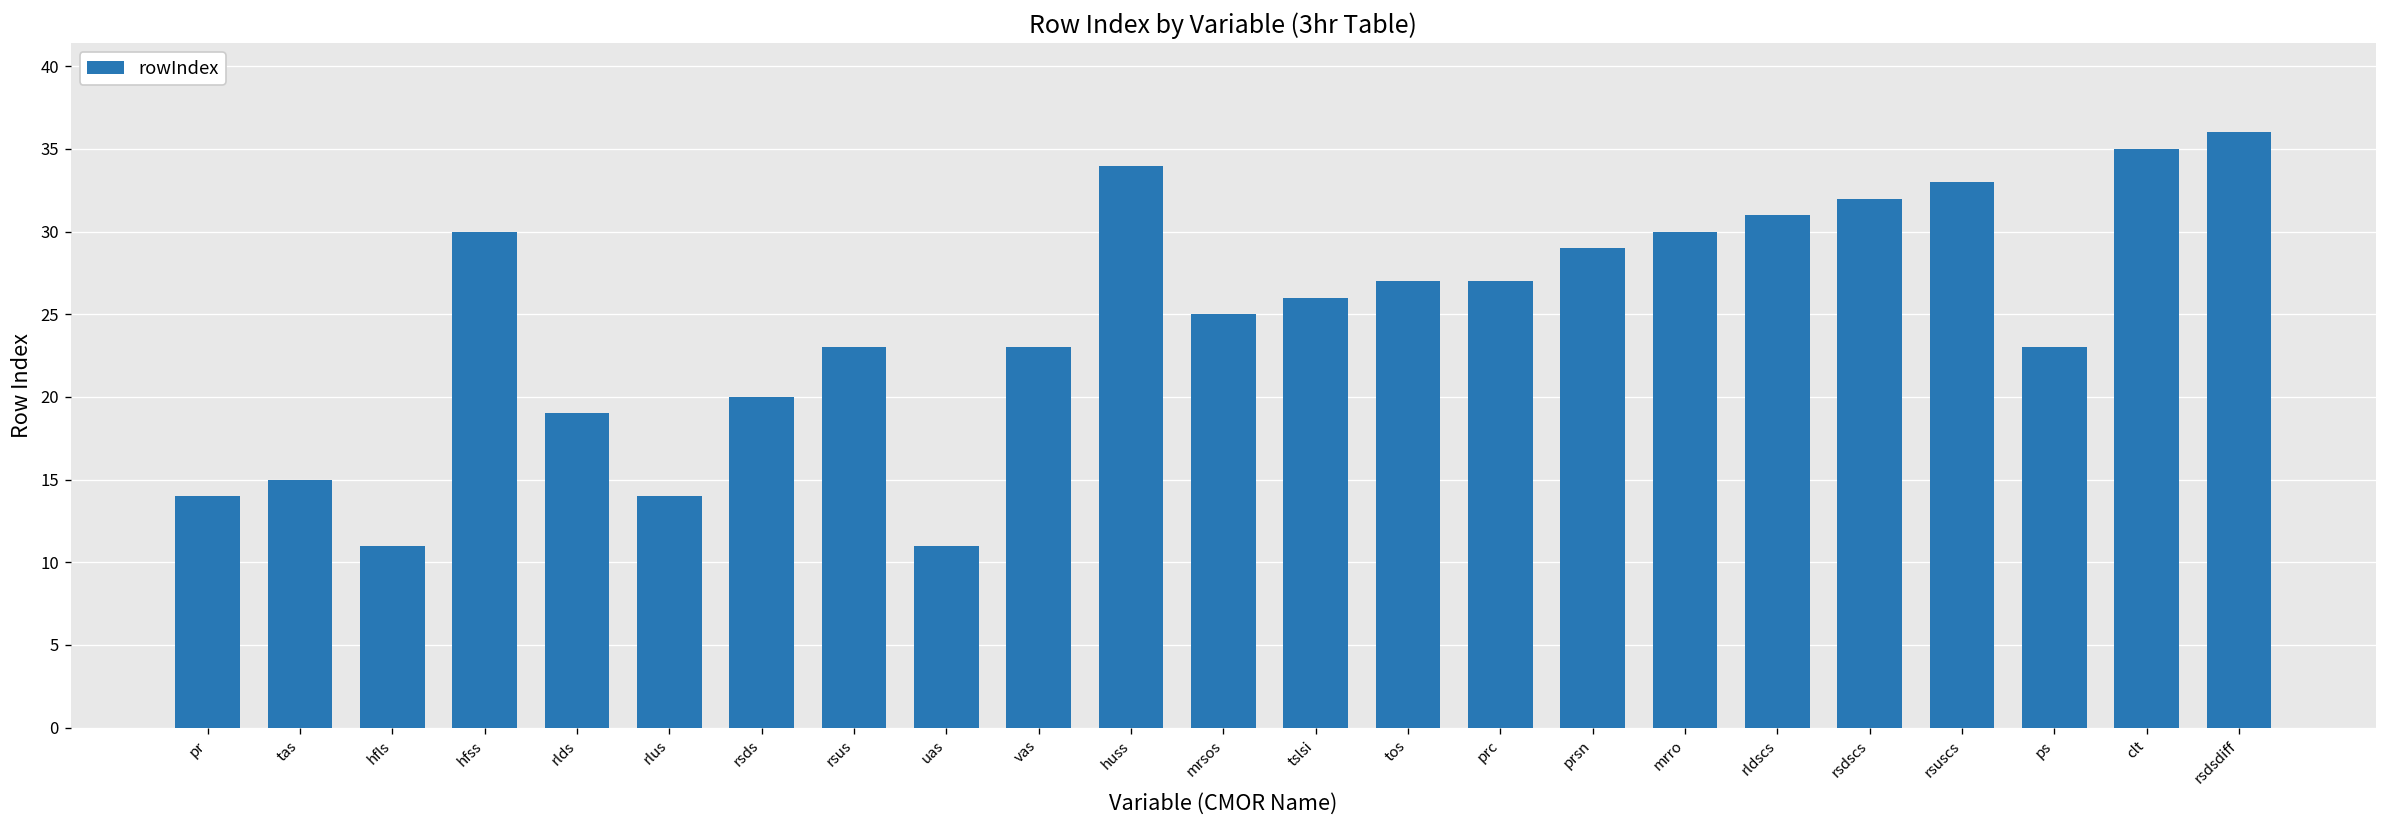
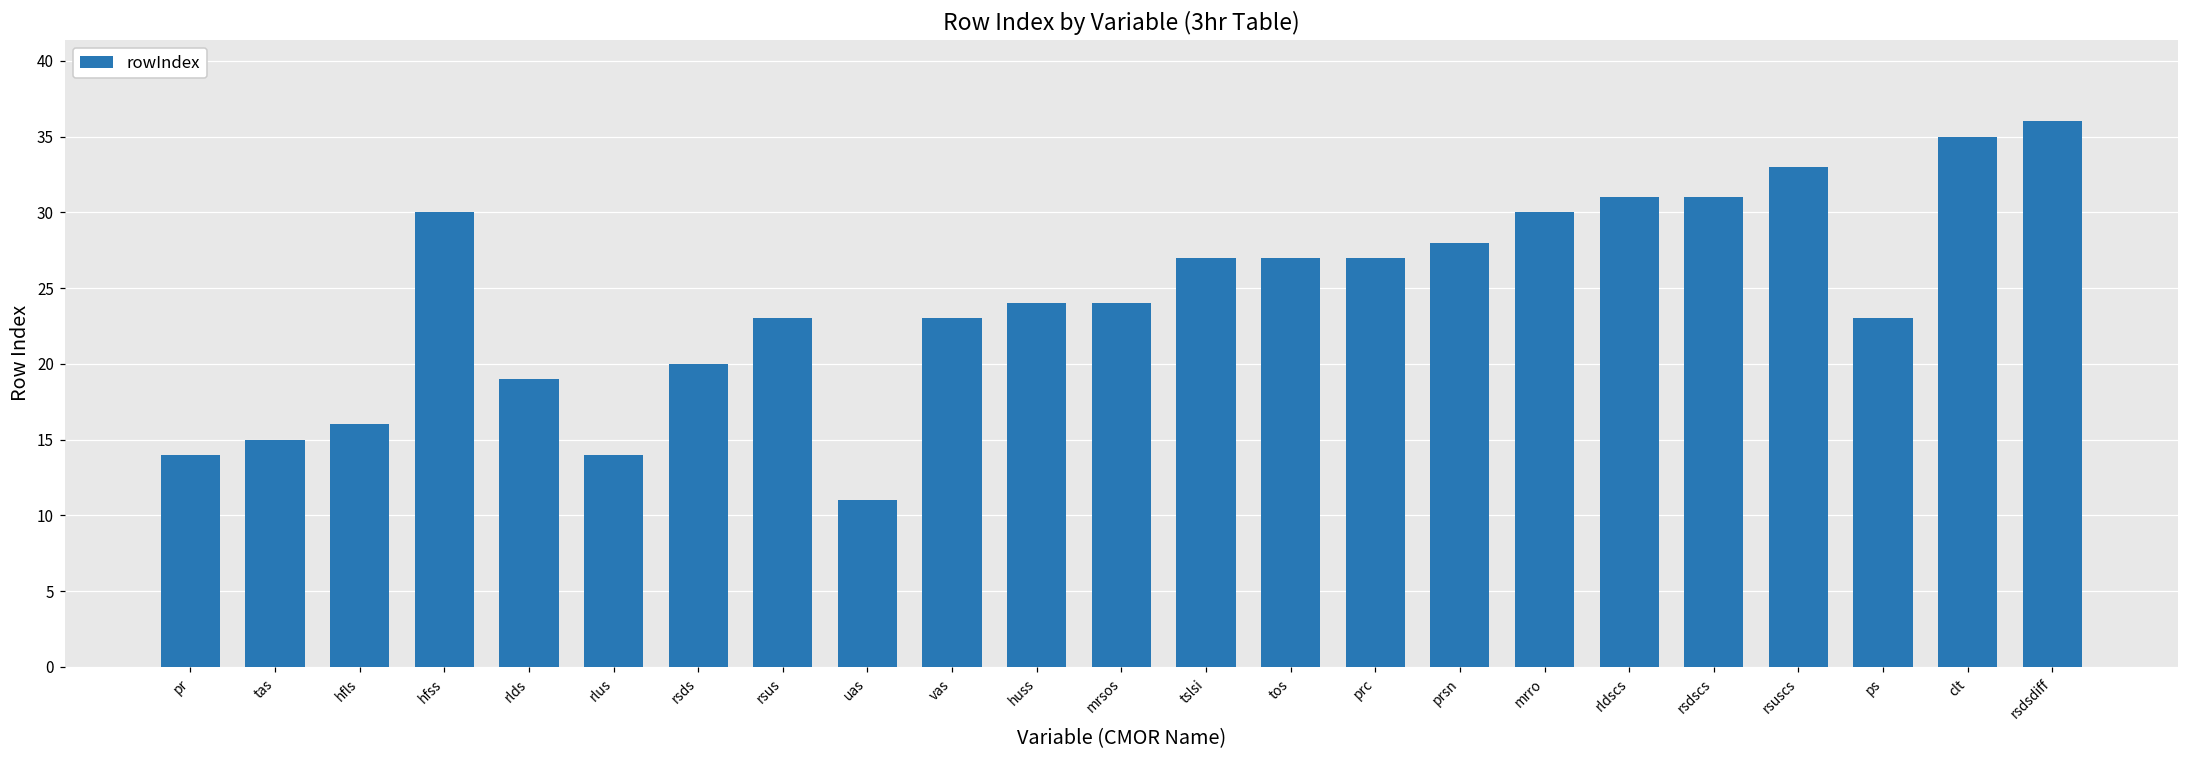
  {
    "pr": 14,
    "tas": 15,
-   "hfls": 11,
+   "hfls": 16,
    "hfss": 30,
    "rlds": 19,
    "rlus": 14,
    "rsds": 20,
    "rsus": 23,
    "uas": 11,
    "vas": 23,
-   "huss": 34,
-   "mrsos": 25,
-   "tslsi": 26,
+   "huss": 24,
+   "mrsos": 24,
+   "tslsi": 27,
    "tos": 27,
    "prc": 27,
-   "prsn": 29,
+   "prsn": 28,
    "mrro": 30,
    "rldscs": 31,
-   "rsdscs": 32,
+   "rsdscs": 31,
    "rsuscs": 33,
    "ps": 23,
    "clt": 35,
    "rsdsdiff": 36
  }
